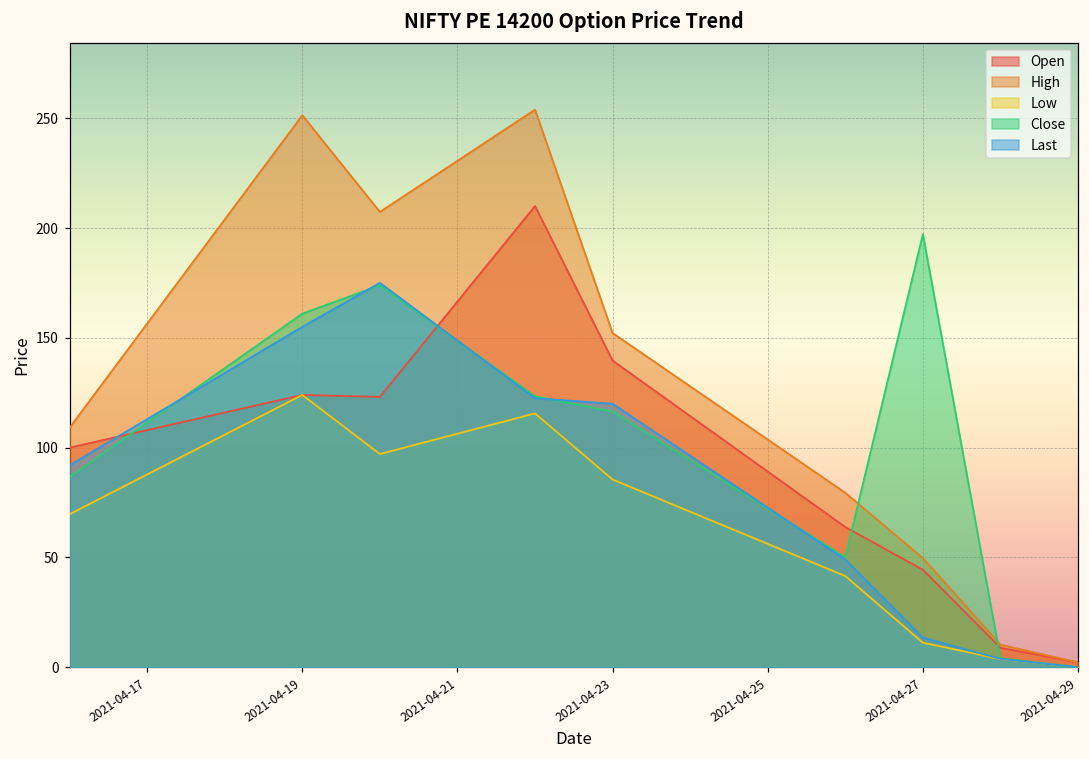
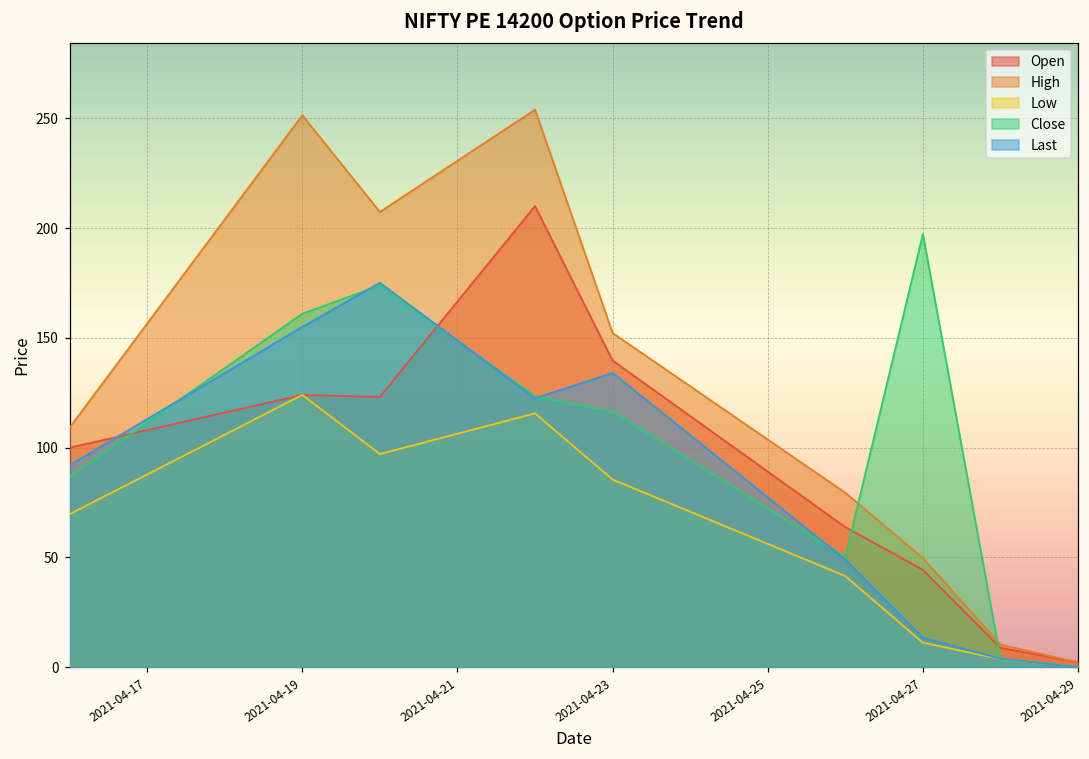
  {
    "Close": {
      "2021-04-19": 161,
      "2021-04-23": 116,
      "2021-04-27": 197
    },
    "Last": {
      "2021-04-19": 155,
-     "2021-04-23": 120,
+     "2021-04-23": 134,
      "2021-04-27": 14
    }
  }
